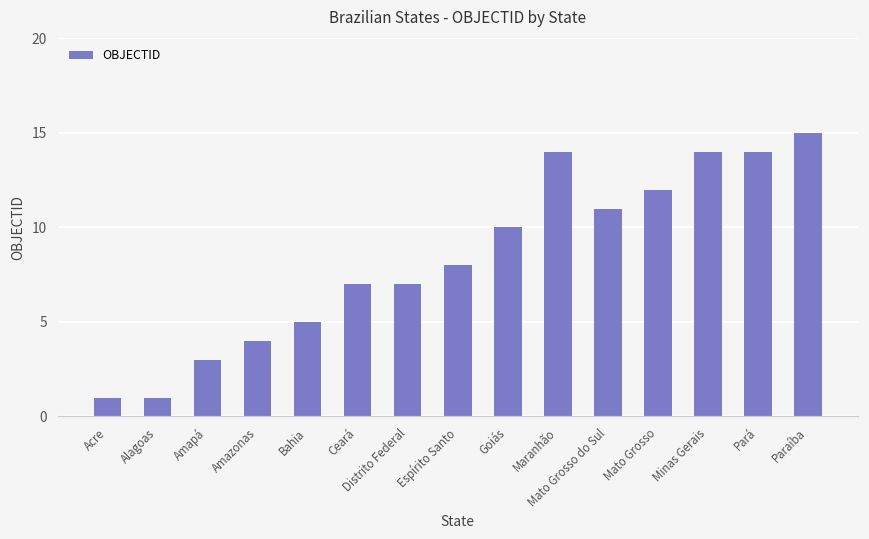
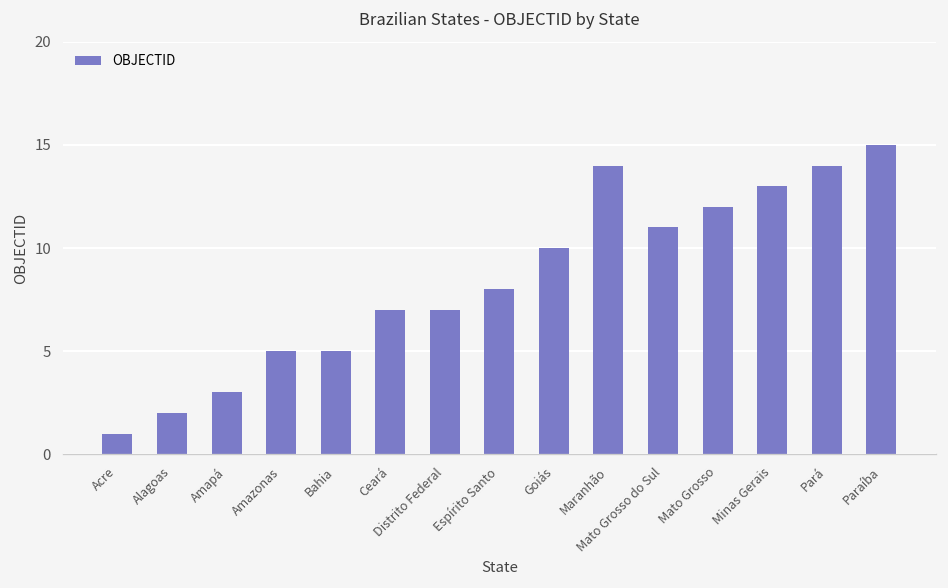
  {
    "Acre": 1,
-   "Alagoas": 1,
+   "Alagoas": 2,
    "Amapá": 3,
-   "Amazonas": 4,
+   "Amazonas": 5,
    "Bahia": 5,
    "Ceará": 7,
    "Distrito Federal": 7,
    "Espírito Santo": 8,
    "Goiás": 10,
    "Maranhão": 14,
    "Mato Grosso do Sul": 11,
    "Mato Grosso": 12,
-   "Minas Gerais": 14,
+   "Minas Gerais": 13,
    "Pará": 14,
    "Paraíba": 15
  }
